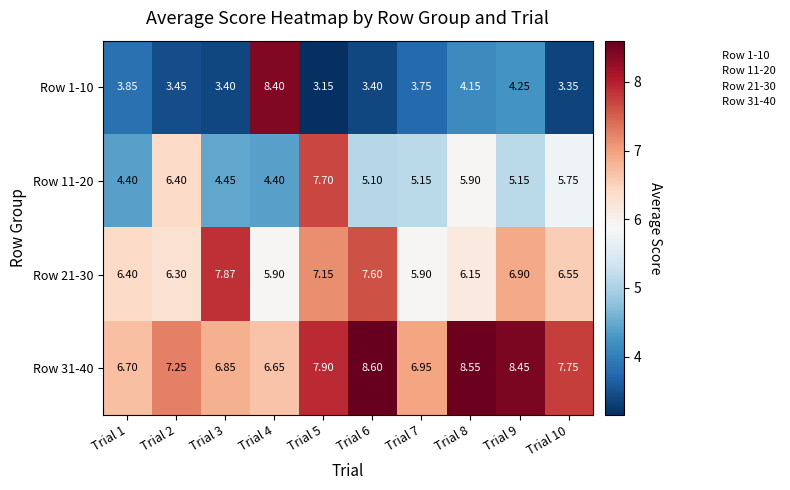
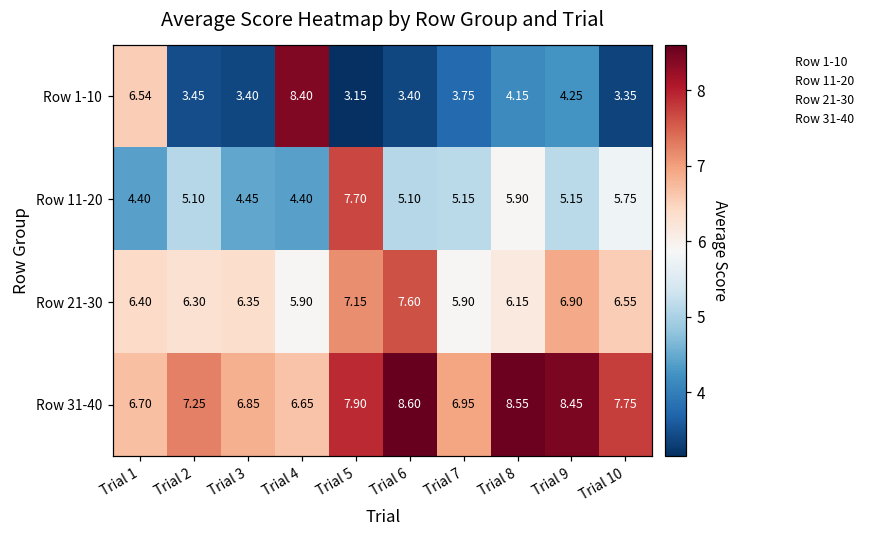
  {
    "Row 1-10": {
-     "Trial 1": 3.85,
+     "Trial 1": 6.54,
      "Trial 2": 3.45,
      "Trial 3": 3.40,
      "Trial 4": 8.40,
      "Trial 5": 3.15,
      "Trial 6": 3.40,
      "Trial 7": 3.75,
      "Trial 8": 4.15,
      "Trial 9": 4.25,
      "Trial 10": 3.35
    },
    "Row 11-20": {
      "Trial 1": 4.40,
-     "Trial 2": 6.40,
+     "Trial 2": 5.10,
      "Trial 3": 4.45,
      "Trial 4": 4.40,
      "Trial 5": 7.70,
      "Trial 6": 5.10,
      "Trial 7": 5.15,
      "Trial 8": 5.90,
      "Trial 9": 5.15,
      "Trial 10": 5.75
    },
    "Row 21-30": {
      "Trial 1": 6.40,
      "Trial 2": 6.30,
-     "Trial 3": 7.87,
+     "Trial 3": 6.35,
      "Trial 4": 5.90,
      "Trial 5": 7.15,
      "Trial 6": 7.60,
      "Trial 7": 5.90,
      "Trial 8": 6.15,
      "Trial 9": 6.90,
      "Trial 10": 6.55
    },
    "Row 31-40": {
      "Trial 1": 6.70,
      "Trial 2": 7.25,
      "Trial 3": 6.85,
      "Trial 4": 6.65,
      "Trial 5": 7.90,
      "Trial 6": 8.60,
      "Trial 7": 6.95,
      "Trial 8": 8.55,
      "Trial 9": 8.45,
      "Trial 10": 7.75
    }
  }
